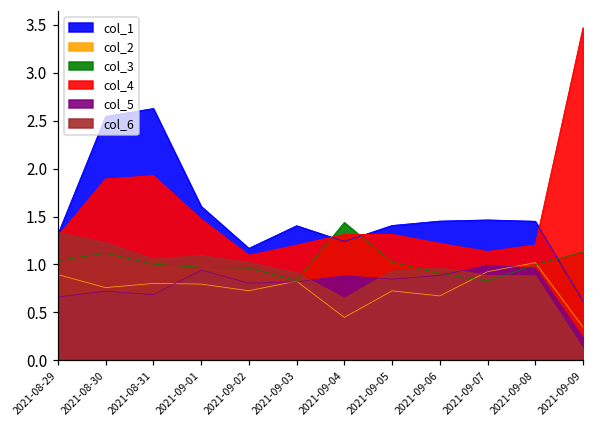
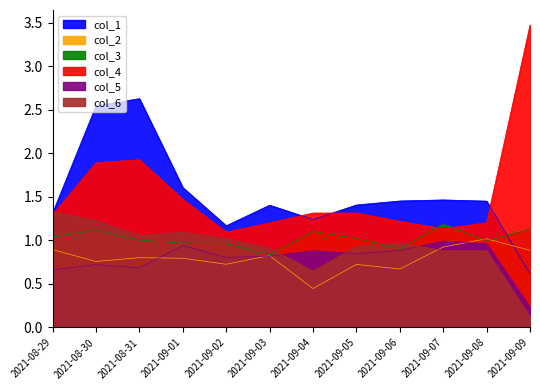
  {
    "col_1": {
      "2021-08-31": 2.6,
      "2021-09-01": 1.6,
      "2021-09-02": 1.2,
      "2021-09-03": 1.4,
      "2021-09-04": 1.2,
      "2021-09-05": 1.4,
      "2021-09-06": 1.5,
      "2021-09-07": 1.5,
      "2021-09-08": 1.5,
      "2021-09-09": 0.6
    },
    "col_2": {
      "2021-08-29": 0.9,
      "2021-08-30": 0.8,
      "2021-08-31": 0.8,
      "2021-09-01": 0.8,
      "2021-09-02": 0.7,
      "2021-09-04": 0.4,
      "2021-09-05": 0.7,
      "2021-09-06": 0.7,
      "2021-09-07": 0.9,
-     "2021-09-09": 0.3
+     "2021-09-09": 0.9
    },
    "col_3": {
      "2021-08-29": 1.0,
      "2021-08-30": 1.1,
      "2021-08-31": 1.0,
      "2021-09-02": 1.0,
-     "2021-09-04": 1.4,
+     "2021-09-04": 1.1,
      "2021-09-05": 1.0,
-     "2021-09-07": 0.8,
+     "2021-09-07": 1.2,
      "2021-09-09": 1.1
    },
    "col_4": {
      "2021-08-30": 1.9,
      "2021-08-31": 1.9,
      "2021-09-01": 1.5,
      "2021-09-02": 1.1,
      "2021-09-03": 1.2,
      "2021-09-04": 1.3,
      "2021-09-05": 1.3,
      "2021-09-06": 1.2,
      "2021-09-07": 1.1,
      "2021-09-08": 1.2,
      "2021-09-09": 3.5
    },
    "col_5": {
      "2021-08-29": 0.7,
      "2021-08-30": 0.7,
      "2021-08-31": 0.7,
      "2021-09-02": 0.8,
      "2021-09-04": 0.9,
      "2021-09-05": 0.8,
      "2021-09-07": 1.0,
      "2021-09-08": 1.0,
      "2021-09-09": 0.2
    },
    "col_6": {
      "2021-08-30": 1.2,
      "2021-08-31": 1.1,
      "2021-09-01": 1.1,
      "2021-09-02": 1.0,
      "2021-09-03": 0.9,
      "2021-09-04": 0.6,
      "2021-09-05": 0.9,
      "2021-09-06": 1.0,
      "2021-09-07": 0.9,
      "2021-09-08": 0.9,
      "2021-09-09": 0.1
    }
  }
